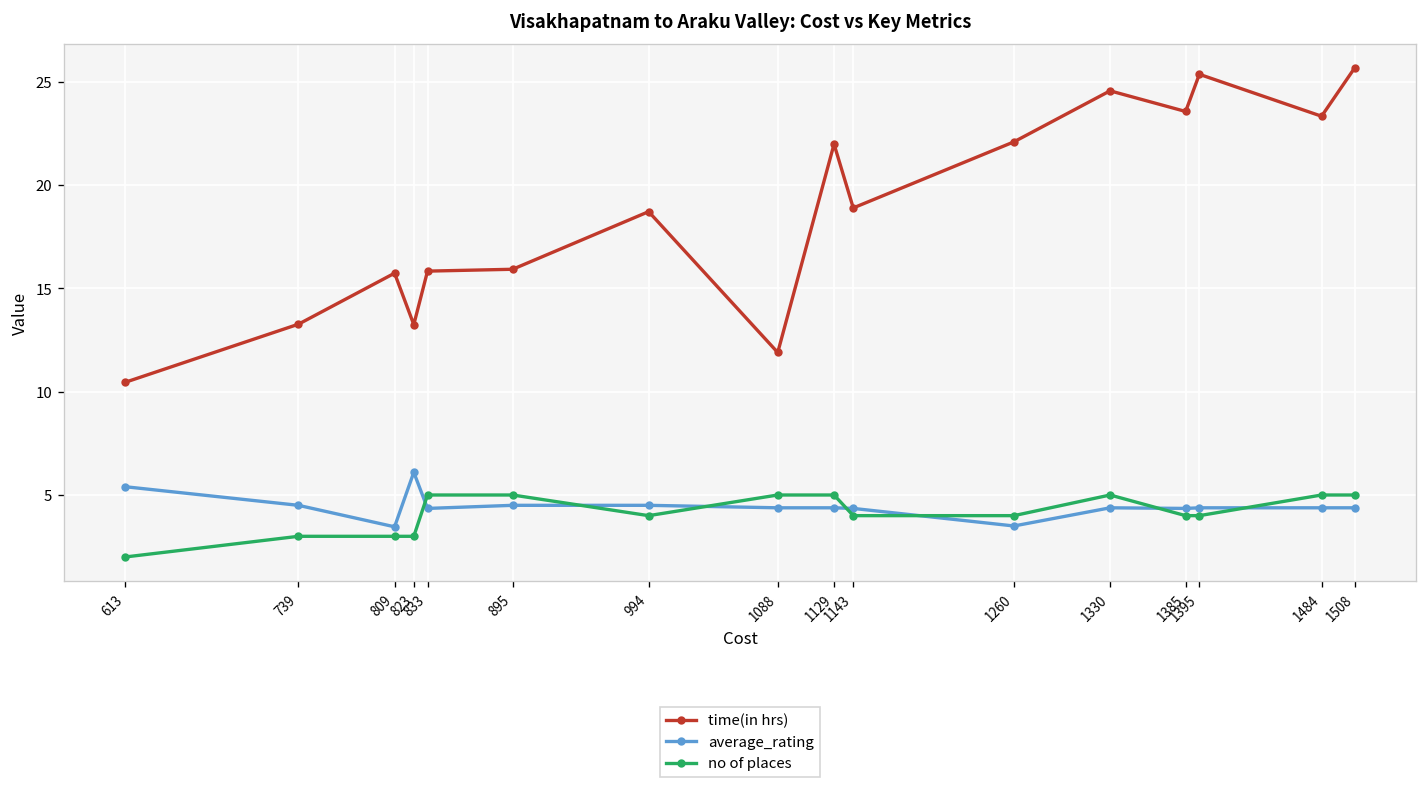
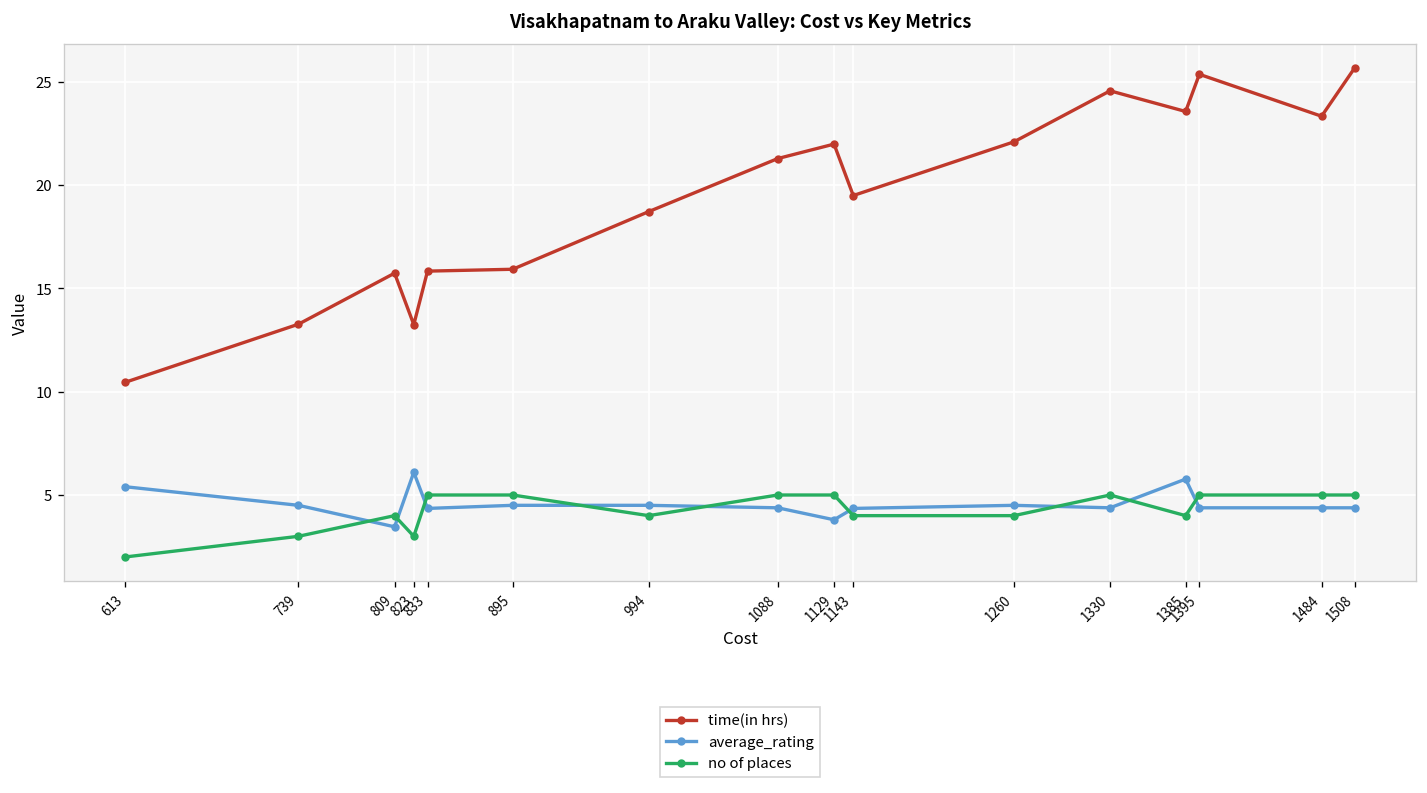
  {
    "time(in hrs)": {
      "613": 10.5,
      "739": 13.3,
      "809": 15.7,
      "823": 13.3,
      "833": 15.8,
      "895": 15.9,
      "994": 18.7,
-     "1088": 11.9,
+     "1088": 21.3,
      "1129": 22.0,
-     "1143": 18.9,
+     "1143": 19.5,
      "1260": 22.1,
      "1330": 24.6,
      "1385": 23.6,
      "1395": 25.4,
      "1484": 23.3,
      "1508": 25.7
    },
    "average_rating": {
      "613": 5.4,
      "739": 4.5,
      "809": 3.5,
      "823": 6.1,
      "833": 4.4,
      "895": 4.5,
      "994": 4.5,
      "1088": 4.4,
-     "1129": 4.4,
+     "1129": 3.8,
      "1143": 4.4,
-     "1260": 3.5,
+     "1260": 4.5,
      "1330": 4.4,
-     "1385": 4.4,
+     "1385": 5.8,
      "1395": 4.4,
      "1484": 4.4,
      "1508": 4.4
    },
    "no of places": {
      "613": 2,
      "739": 3,
-     "809": 3,
+     "809": 4,
      "823": 3,
      "833": 5,
      "895": 5,
      "994": 4,
      "1088": 5,
      "1129": 5,
      "1143": 4,
      "1260": 4,
      "1330": 5,
      "1385": 4,
-     "1395": 4,
+     "1395": 5,
      "1484": 5,
      "1508": 5
    }
  }
